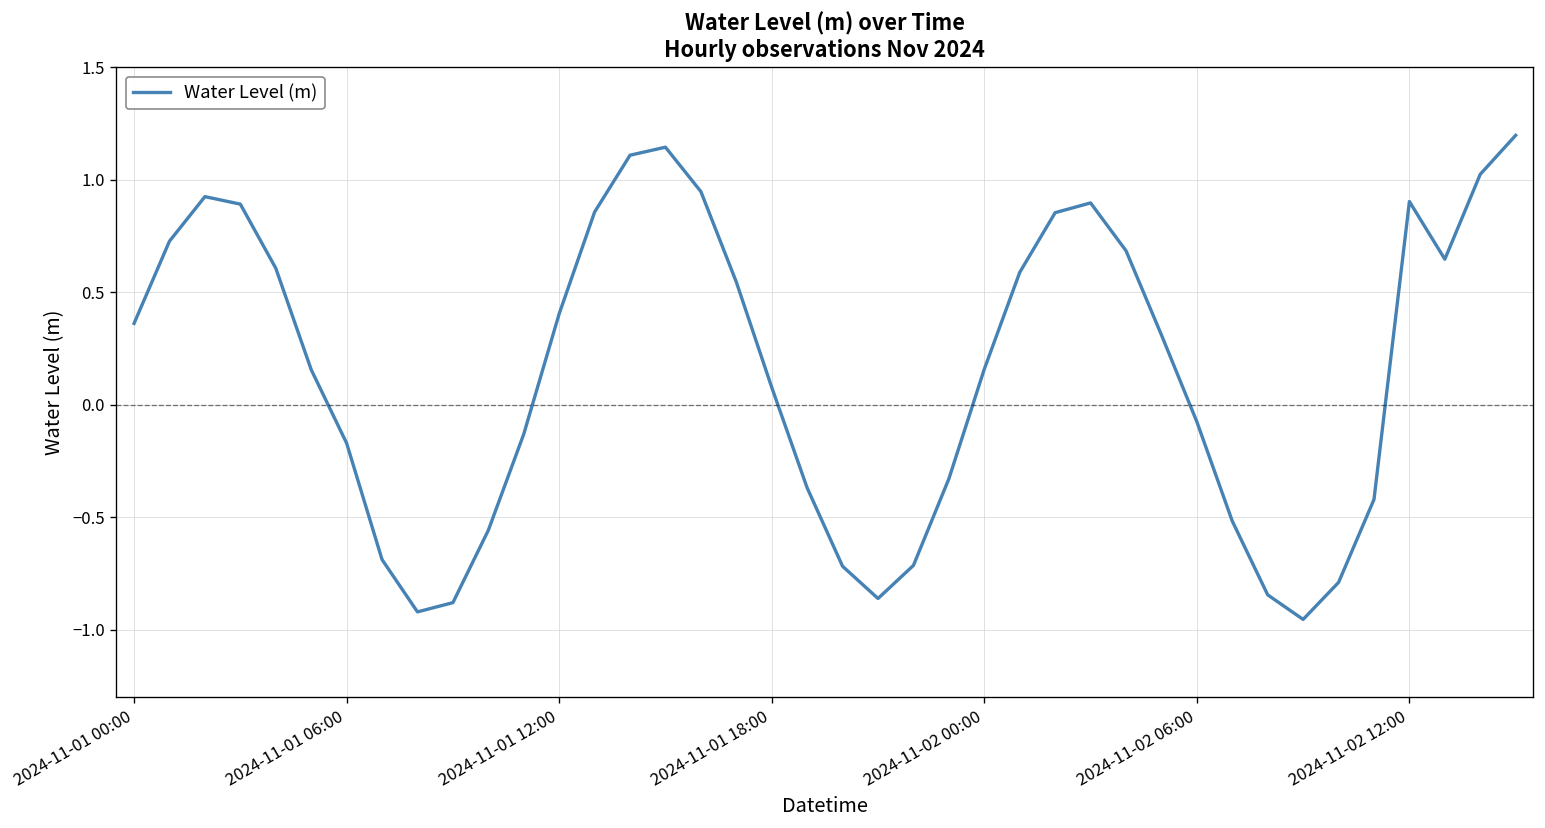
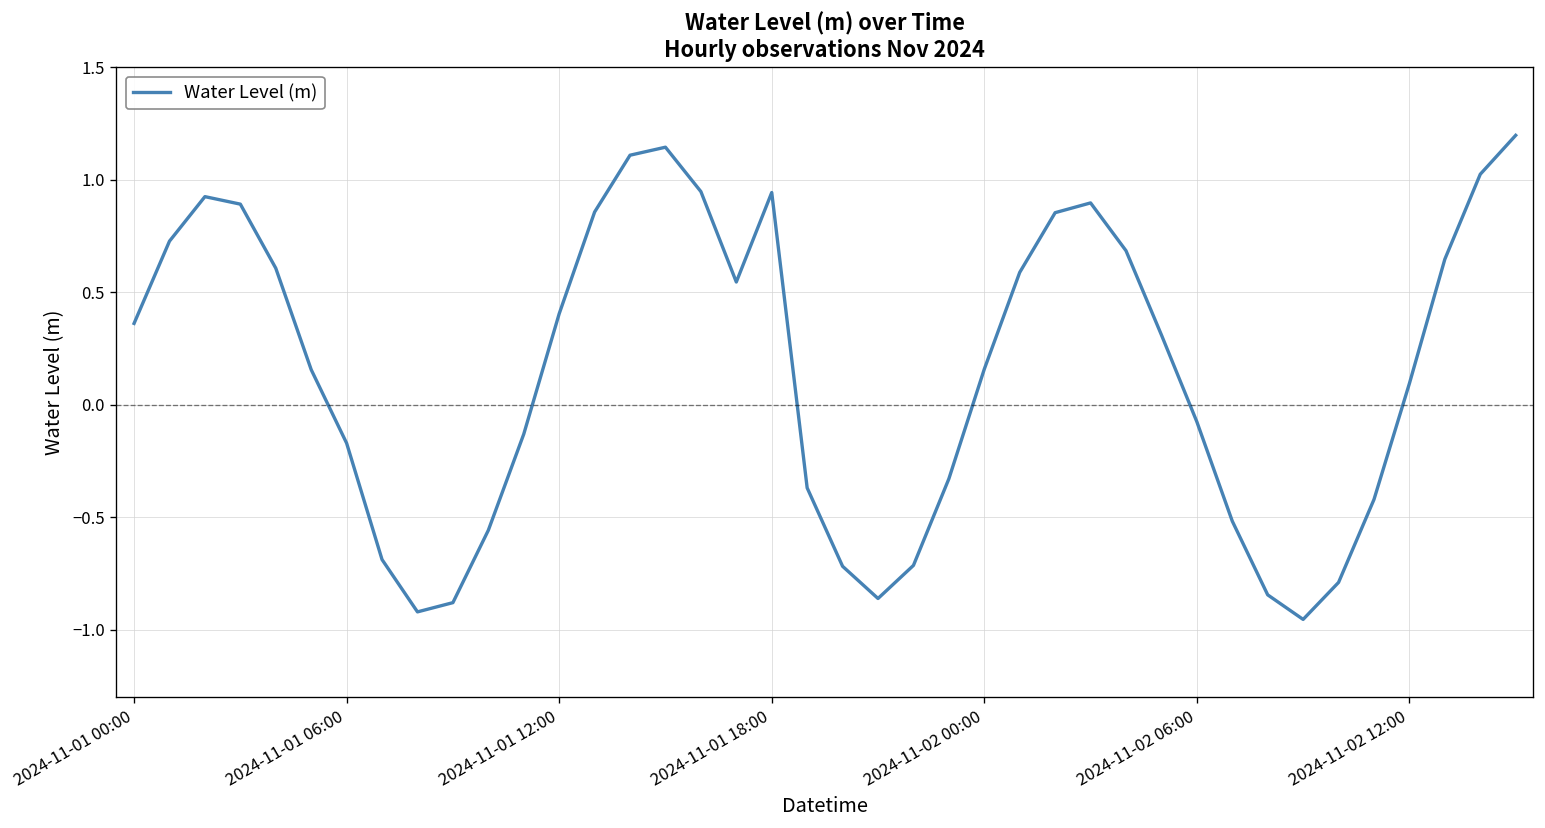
  {
    "2024-11-01 00:00": 0.36,
    "2024-11-01 06:00": -0.17,
    "2024-11-01 12:00": 0.40,
-   "2024-11-01 18:00": 0.08,
+   "2024-11-01 18:00": 0.94,
    "2024-11-02 00:00": 0.16,
    "2024-11-02 06:00": -0.08,
-   "2024-11-02 12:00": 0.90
+   "2024-11-02 12:00": 0.09
  }
